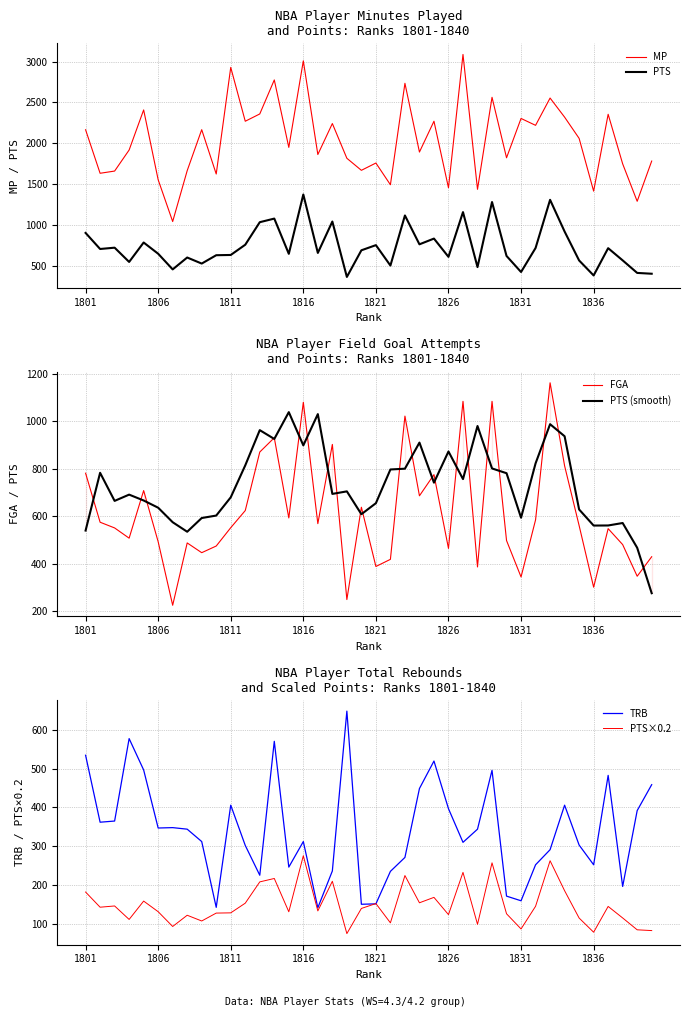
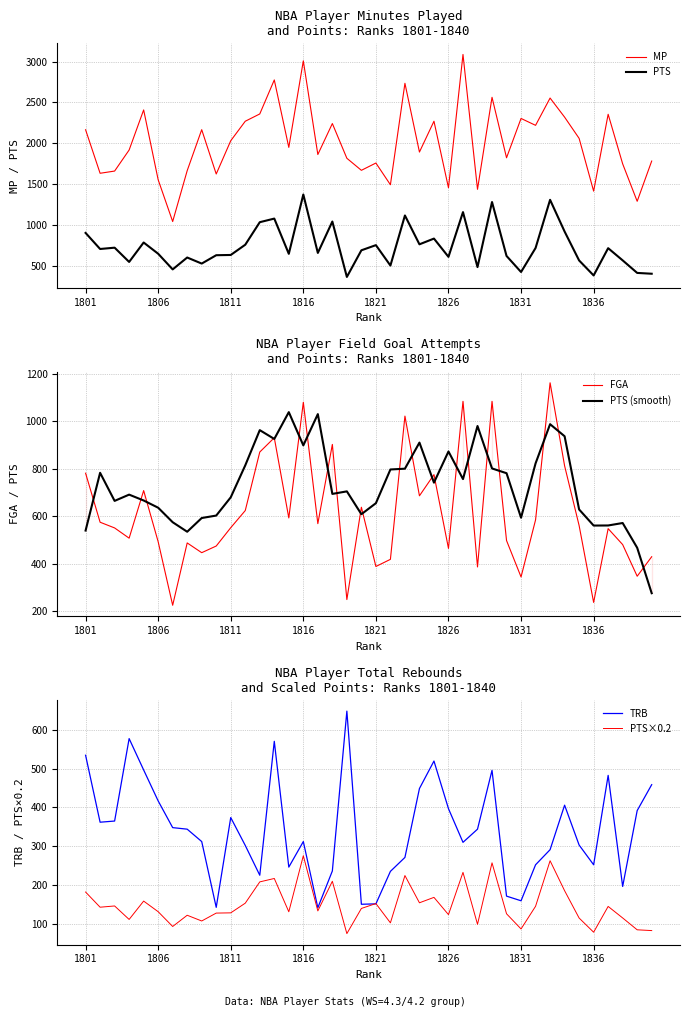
  {
    "NBA Player Minutes Played and Points: Ranks 1801-1840": {
      "MP": {
        "1801": 2200,
        "1806": 1600,
-       "1811": 2900,
+       "1811": 2000,
        "1816": 3000,
        "1821": 1800,
        "1826": 1500,
        "1831": 2300,
        "1836": 1400
      },
      "PTS": {
        "1801": 900,
        "1806": 700,
        "1811": 600,
        "1816": 1400,
        "1821": 800,
        "1826": 600,
        "1831": 400,
        "1836": 400
      }
    },
    "NBA Player Field Goal Attempts and Points: Ranks 1801-1840": {
      "FGA": {
        "1801": 780,
        "1806": 490,
        "1811": 550,
        "1816": 1080,
        "1821": 390,
        "1826": 470,
        "1831": 350,
-       "1836": 300
+       "1836": 240
      },
      "PTS (smooth)": {
        "1801": 540,
        "1806": 640,
        "1811": 680,
        "1816": 900,
        "1821": 660,
        "1826": 870,
        "1831": 590,
        "1836": 560
      }
    },
    "NBA Player Total Rebounds and Scaled Points: Ranks 1801-1840": {
      "TRB": {
        "1801": 540,
-       "1806": 350,
-       "1811": 410,
+       "1806": 420,
+       "1811": 370,
        "1816": 310,
        "1826": 400,
        "1831": 160,
        "1836": 250
      },
      "PTS×0.2": {
        "1801": 180,
        "1806": 130,
        "1811": 130,
        "1816": 280,
        "1826": 120,
        "1831": 90,
        "1836": 80
      }
    }
  }
